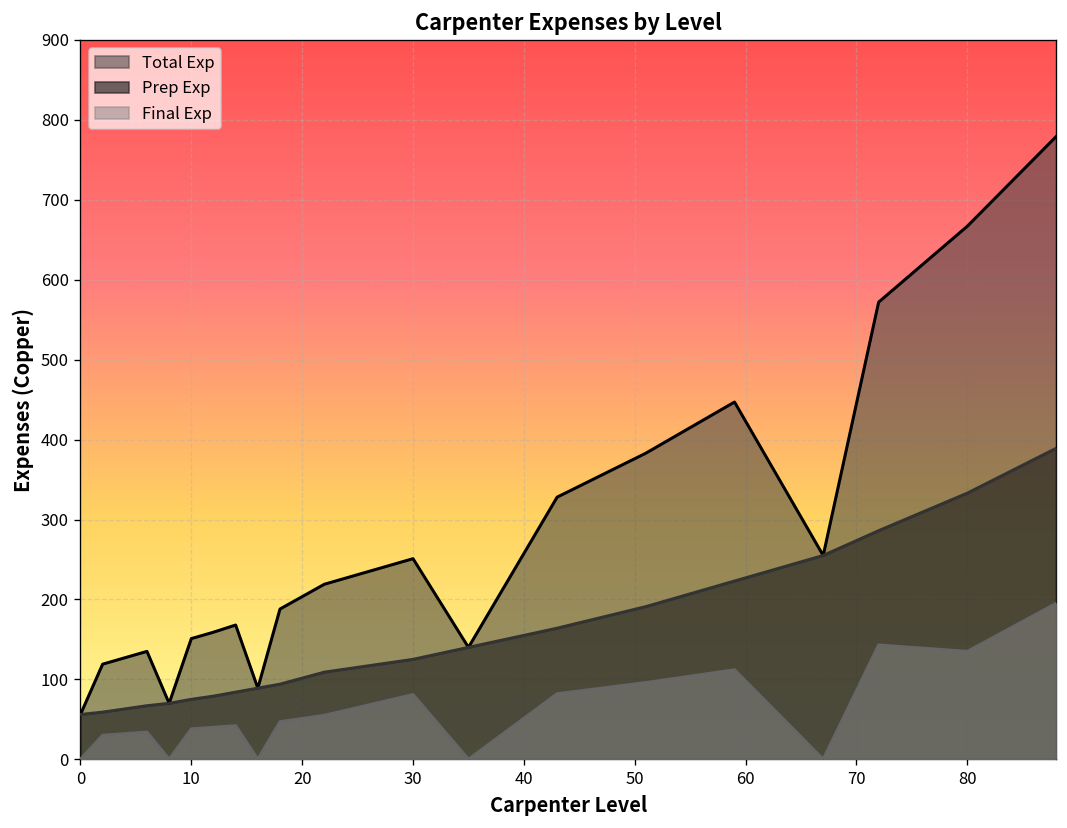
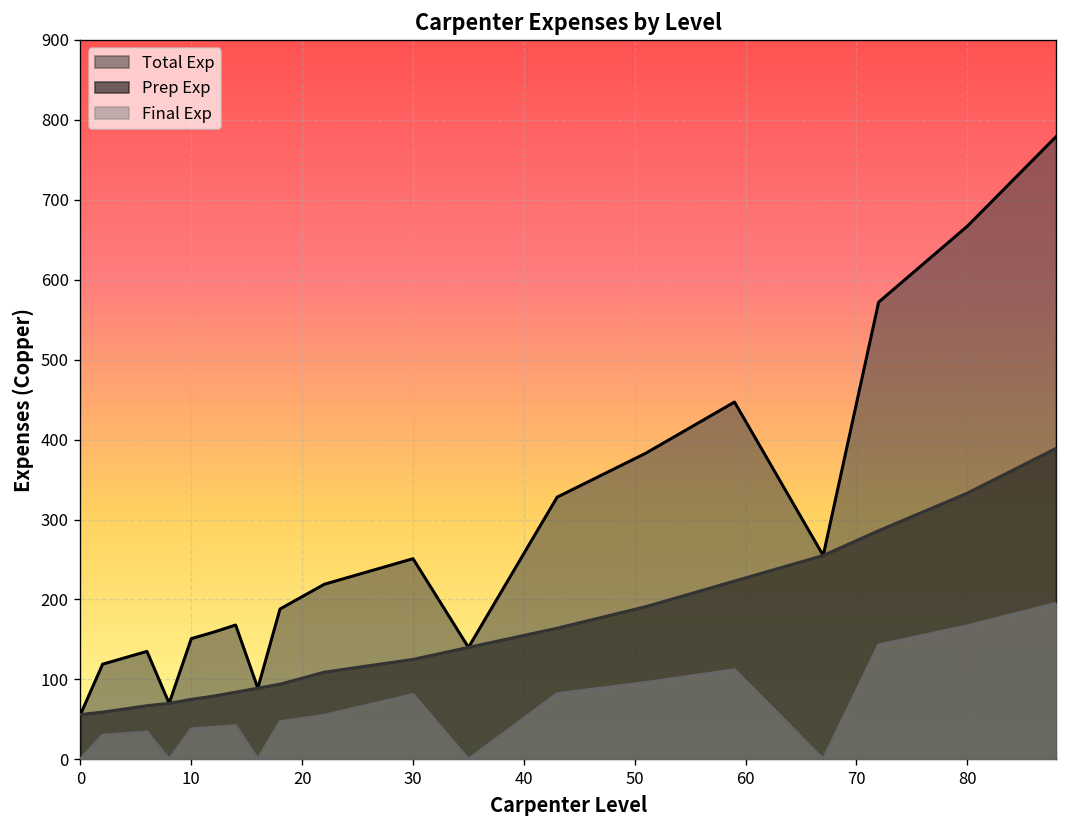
  {
    "Final Exp": {
      "0": 0,
      "10": 40,
      "30": 80,
-     "80": 140
+     "80": 170
    }
  }
